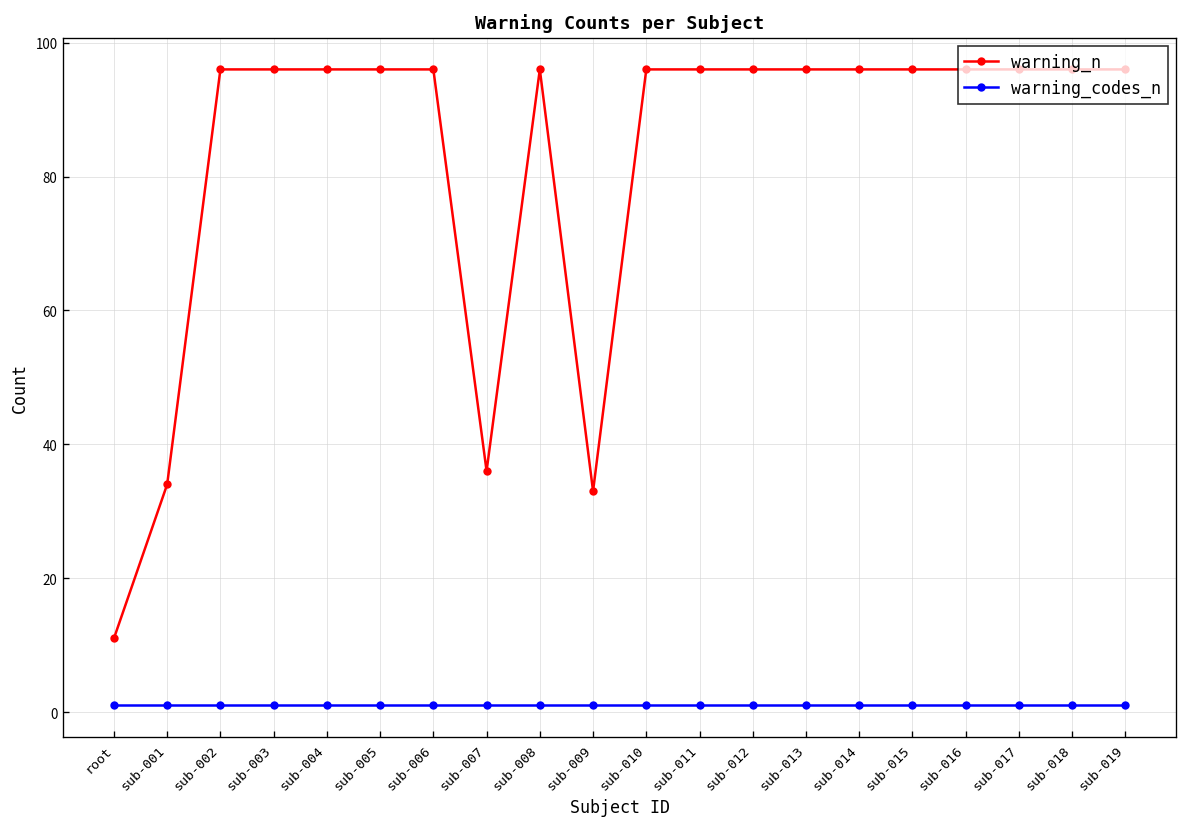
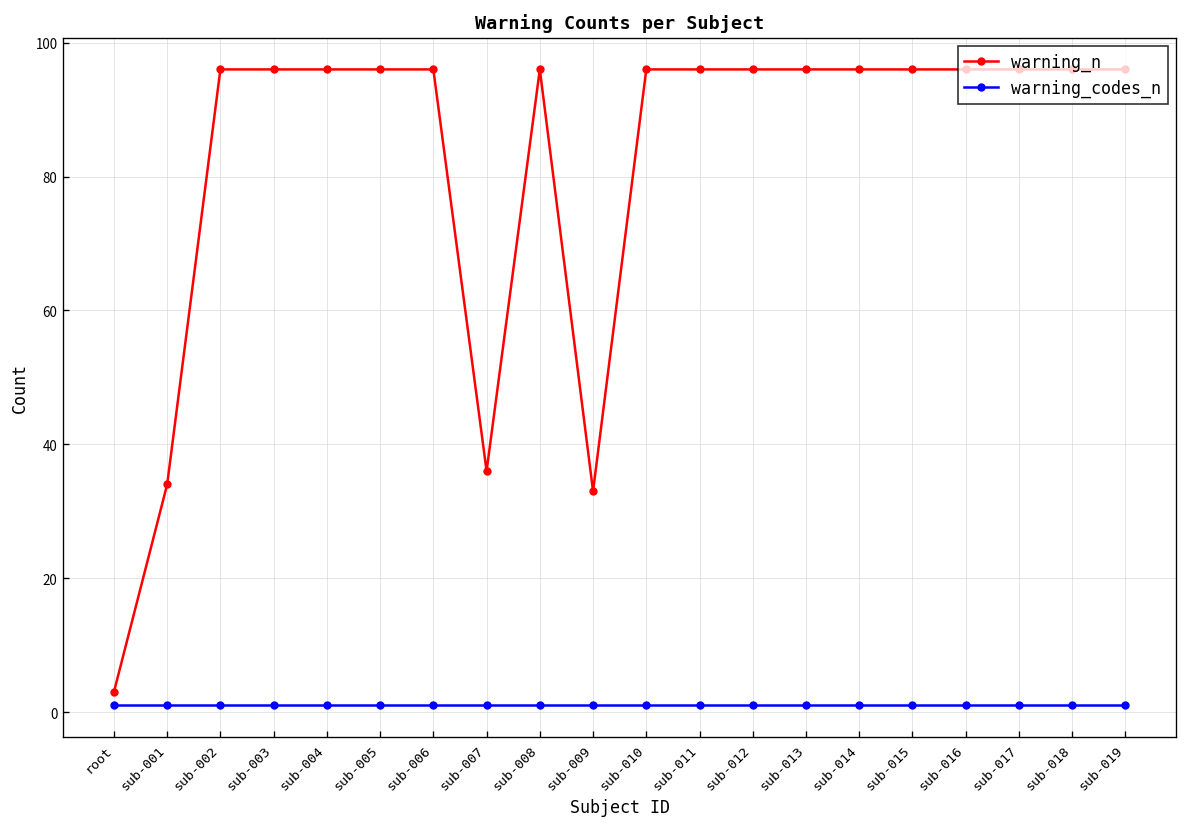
  {
    "warning_n": {
-     "root": 11,
+     "root": 3,
      "sub-001": 34,
      "sub-002": 96,
      "sub-003": 96,
      "sub-004": 96,
      "sub-005": 96,
      "sub-006": 96,
      "sub-007": 36,
      "sub-008": 96,
      "sub-009": 33,
      "sub-010": 96,
      "sub-011": 96,
      "sub-012": 96,
      "sub-013": 96,
      "sub-014": 96,
      "sub-015": 96
    },
    "warning_codes_n": {
      "root": 1,
      "sub-001": 1,
      "sub-002": 1,
      "sub-003": 1,
      "sub-004": 1,
      "sub-005": 1,
      "sub-006": 1,
      "sub-007": 1,
      "sub-008": 1,
      "sub-009": 1,
      "sub-010": 1,
      "sub-011": 1,
      "sub-012": 1,
      "sub-013": 1,
      "sub-014": 1,
      "sub-015": 1,
      "sub-016": 1,
      "sub-017": 1,
      "sub-018": 1,
      "sub-019": 1
    }
  }
